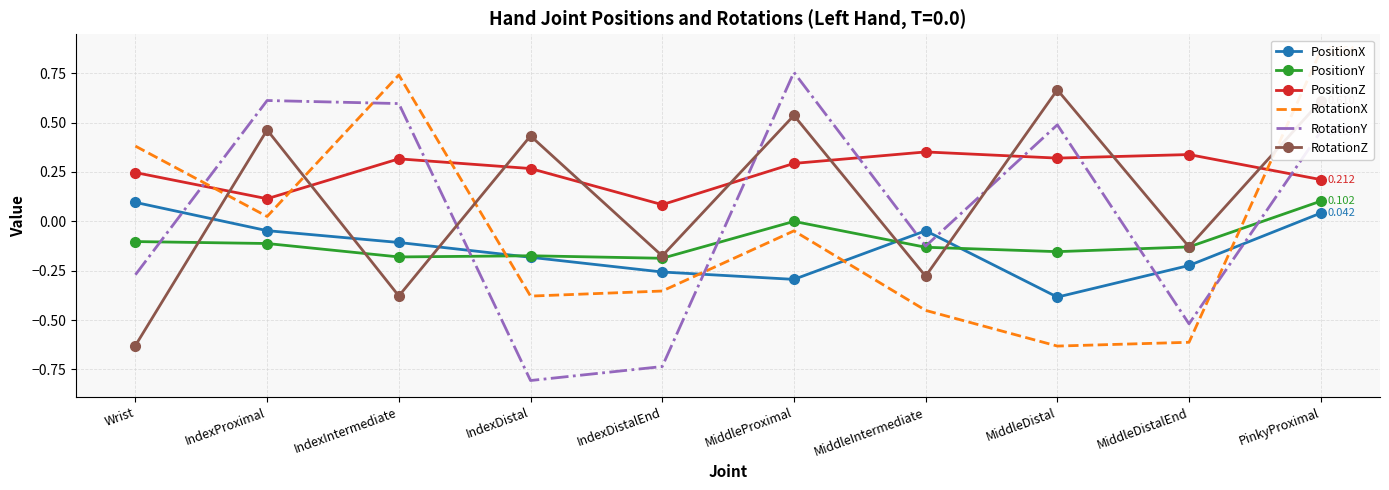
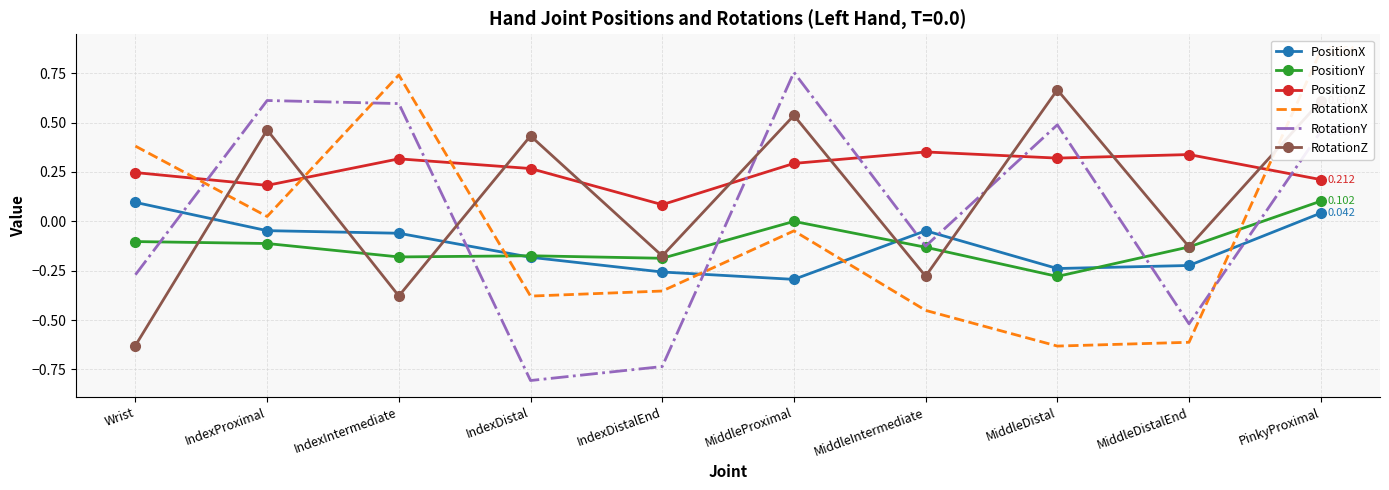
  {
    "PositionX": {
      "Wrist": 0.10,
      "IndexProximal": -0.05,
-     "IndexIntermediate": -0.11,
+     "IndexIntermediate": -0.06,
      "IndexDistalEnd": -0.26,
      "MiddleProximal": -0.29,
      "MiddleIntermediate": -0.05,
-     "MiddleDistal": -0.38,
+     "MiddleDistal": -0.24,
      "MiddleDistalEnd": -0.22
    },
    "PositionY": {
      "Wrist": -0.10,
      "IndexProximal": -0.11,
      "IndexIntermediate": -0.18,
      "MiddleProximal": 0.00,
-     "MiddleDistal": -0.15
+     "MiddleDistal": -0.28
    },
    "PositionZ": {
      "Wrist": 0.25,
-     "IndexProximal": 0.11,
+     "IndexProximal": 0.18,
      "IndexIntermediate": 0.32,
      "IndexDistal": 0.27,
      "IndexDistalEnd": 0.08,
      "MiddleProximal": 0.29,
      "MiddleIntermediate": 0.35,
      "MiddleDistal": 0.32,
      "MiddleDistalEnd": 0.34
    },
    "RotationX": {
      "Wrist": 0.38,
      "IndexProximal": 0.02,
      "IndexIntermediate": 0.74,
      "IndexDistal": -0.38,
      "IndexDistalEnd": -0.35,
      "MiddleProximal": -0.05,
      "MiddleIntermediate": -0.45,
      "MiddleDistal": -0.63,
      "MiddleDistalEnd": -0.61
    },
    "RotationY": {
      "Wrist": -0.27,
      "IndexProximal": 0.61,
      "IndexIntermediate": 0.60,
      "IndexDistal": -0.81,
      "IndexDistalEnd": -0.74,
      "MiddleProximal": 0.75,
      "MiddleDistal": 0.49,
      "MiddleDistalEnd": -0.52
    },
    "RotationZ": {
      "Wrist": -0.63,
      "IndexProximal": 0.46,
      "IndexIntermediate": -0.38,
      "IndexDistal": 0.43,
      "MiddleProximal": 0.54,
      "MiddleIntermediate": -0.28,
      "MiddleDistal": 0.67
    }
  }
